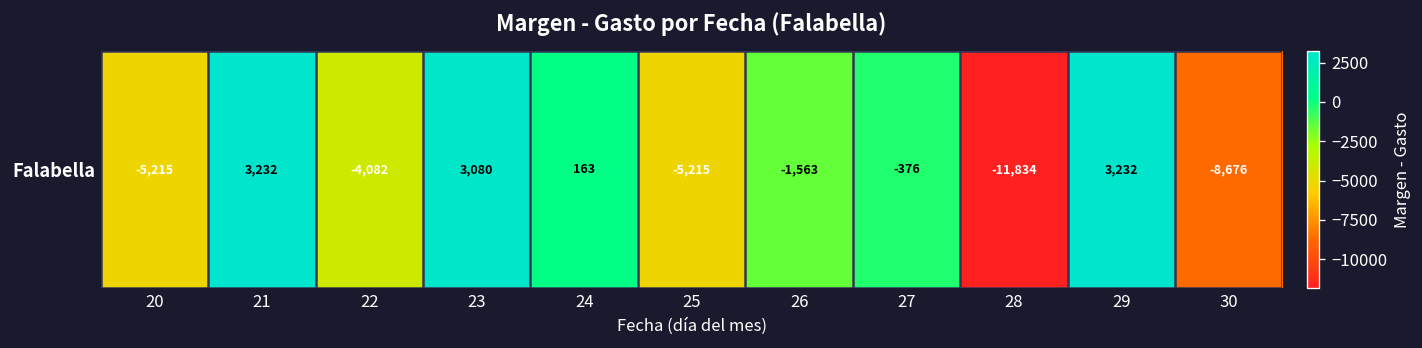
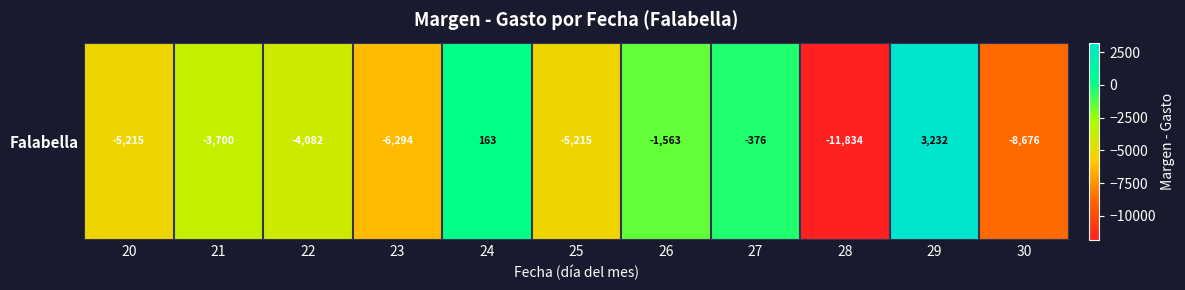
  {
    "Falabella": {
      "20": "-5,215",
-     "21": "3,232",
+     "21": "-3,700",
      "22": "-4,082",
-     "23": "3,080",
+     "23": "-6,294",
      "24": "163",
      "25": "-5,215",
      "26": "-1,563",
      "27": "-376",
      "28": "-11,834",
      "29": "3,232",
      "30": "-8,676"
    }
  }
